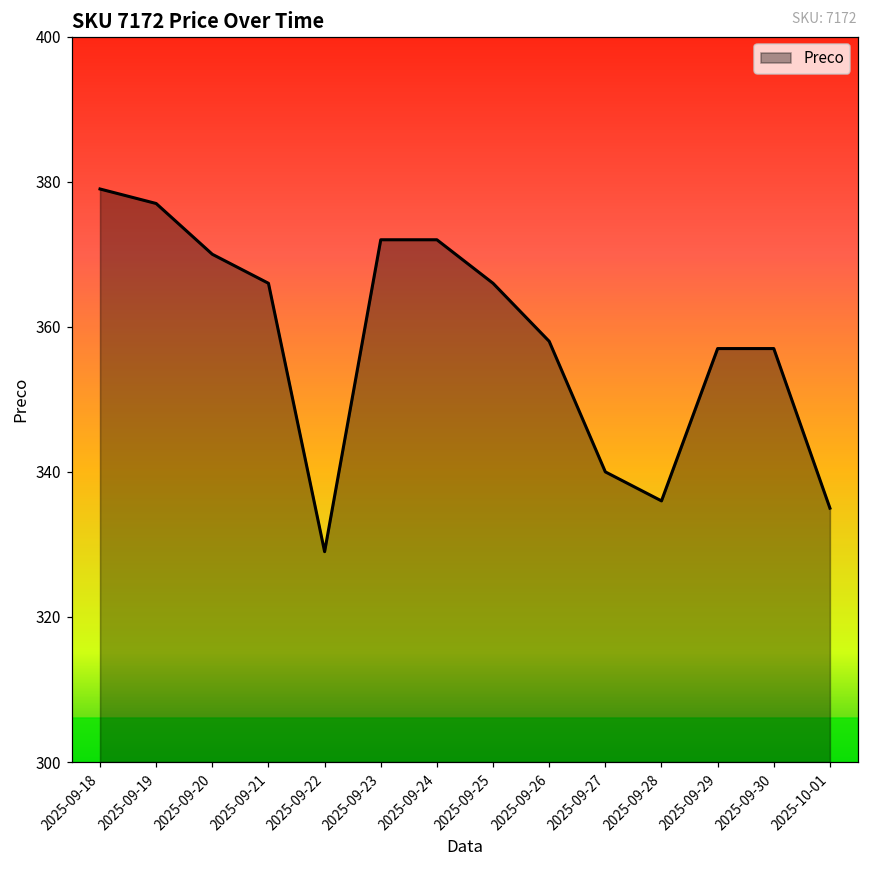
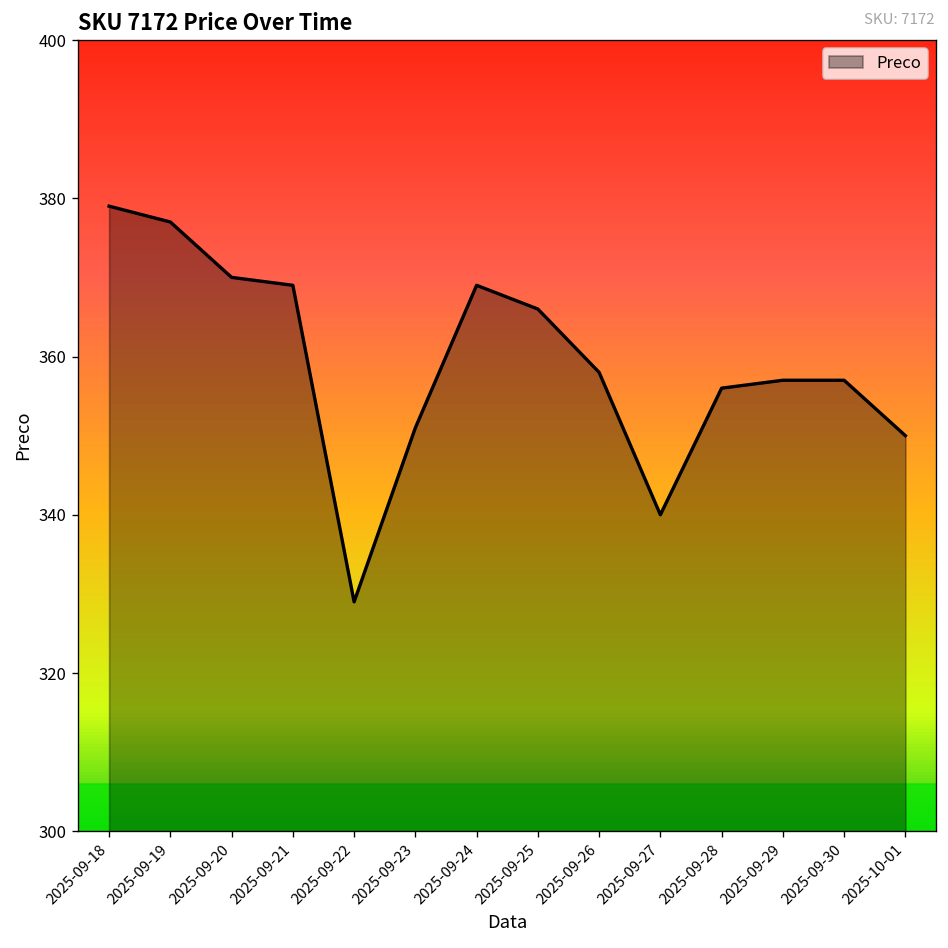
  {
    "2025-09-18": 379,
    "2025-09-19": 377,
    "2025-09-20": 370,
-   "2025-09-21": 366,
+   "2025-09-21": 369,
    "2025-09-22": 329,
-   "2025-09-23": 372,
-   "2025-09-24": 372,
+   "2025-09-23": 351,
+   "2025-09-24": 369,
    "2025-09-25": 366,
    "2025-09-26": 358,
    "2025-09-27": 340,
-   "2025-09-28": 336,
+   "2025-09-28": 356,
    "2025-09-29": 357,
    "2025-09-30": 357,
-   "2025-10-01": 335
+   "2025-10-01": 350
  }
